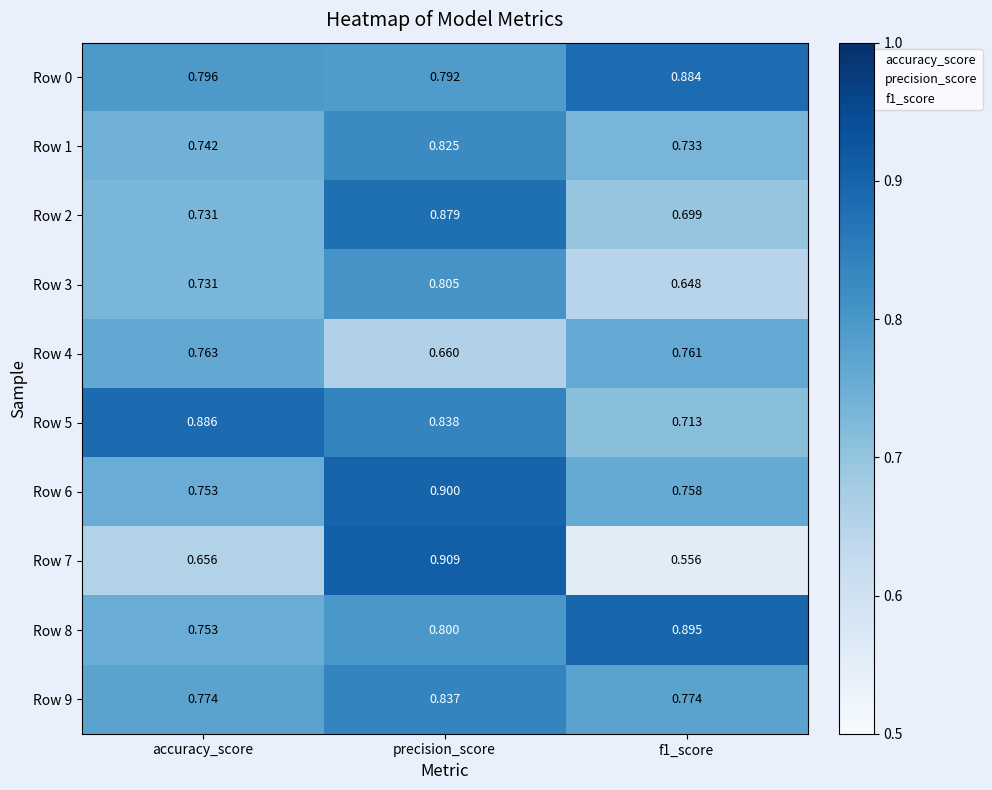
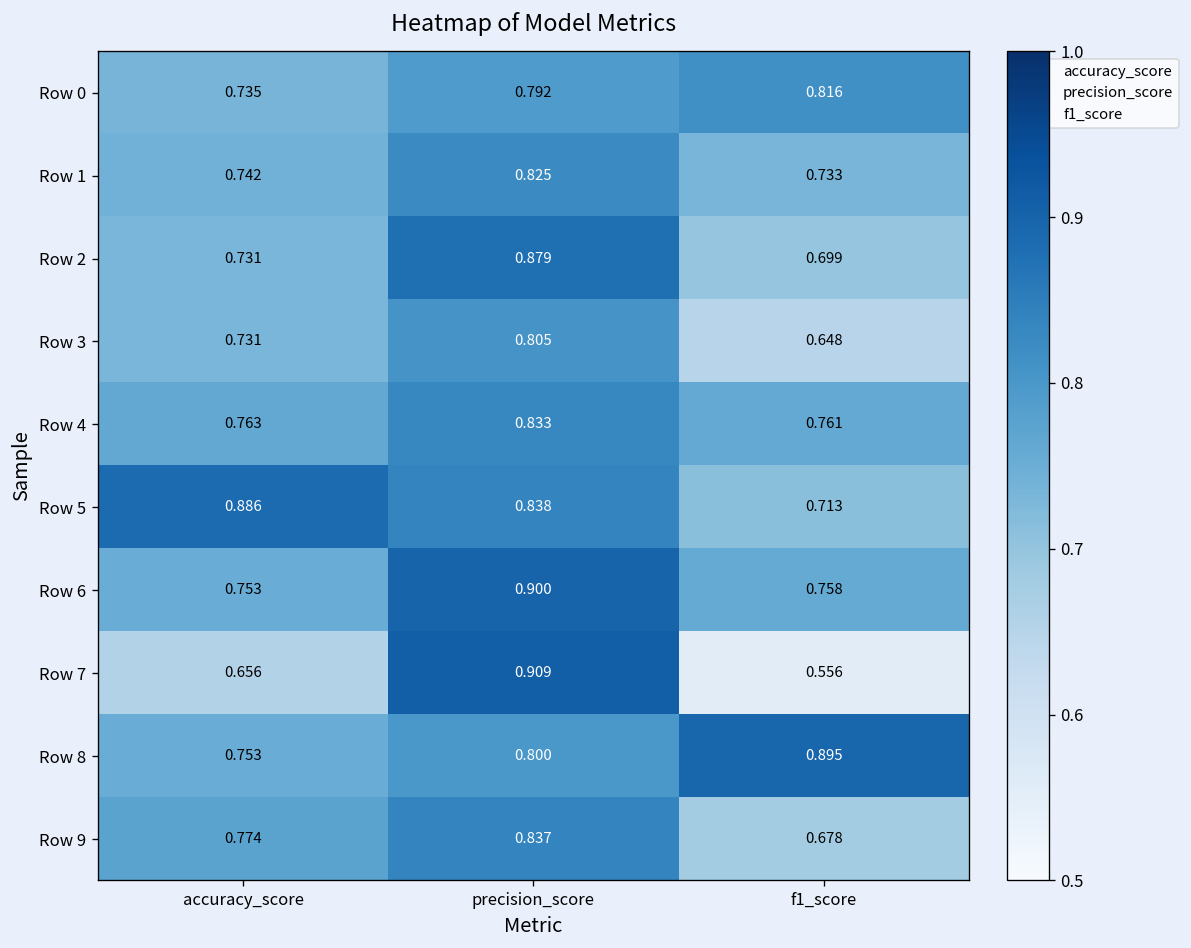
  {
    "Row 0": {
-     "accuracy_score": 0.796,
+     "accuracy_score": 0.735,
      "precision_score": 0.792,
-     "f1_score": 0.884
+     "f1_score": 0.816
    },
    "Row 1": {
      "accuracy_score": 0.742,
      "precision_score": 0.825,
      "f1_score": 0.733
    },
    "Row 2": {
      "accuracy_score": 0.731,
      "precision_score": 0.879,
      "f1_score": 0.699
    },
    "Row 3": {
      "accuracy_score": 0.731,
      "precision_score": 0.805,
      "f1_score": 0.648
    },
    "Row 4": {
      "accuracy_score": 0.763,
-     "precision_score": 0.660,
+     "precision_score": 0.833,
      "f1_score": 0.761
    },
    "Row 5": {
      "accuracy_score": 0.886,
      "precision_score": 0.838,
      "f1_score": 0.713
    },
    "Row 6": {
      "accuracy_score": 0.753,
      "precision_score": 0.900,
      "f1_score": 0.758
    },
    "Row 7": {
      "accuracy_score": 0.656,
      "precision_score": 0.909,
      "f1_score": 0.556
    },
    "Row 8": {
      "accuracy_score": 0.753,
      "precision_score": 0.800,
      "f1_score": 0.895
    },
    "Row 9": {
      "accuracy_score": 0.774,
      "precision_score": 0.837,
-     "f1_score": 0.774
+     "f1_score": 0.678
    }
  }
